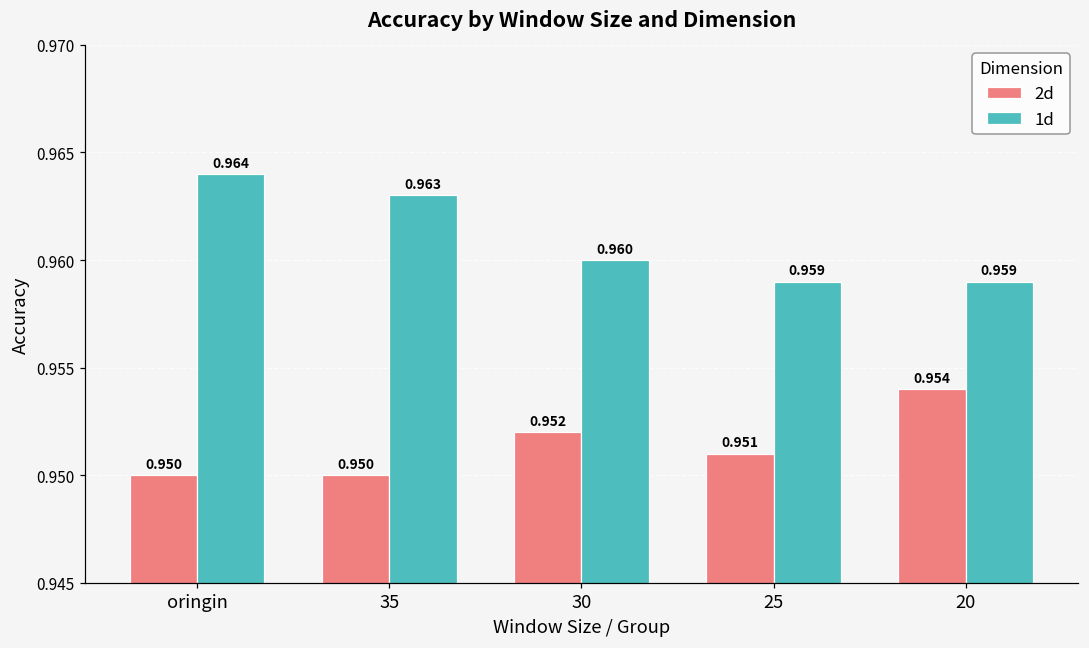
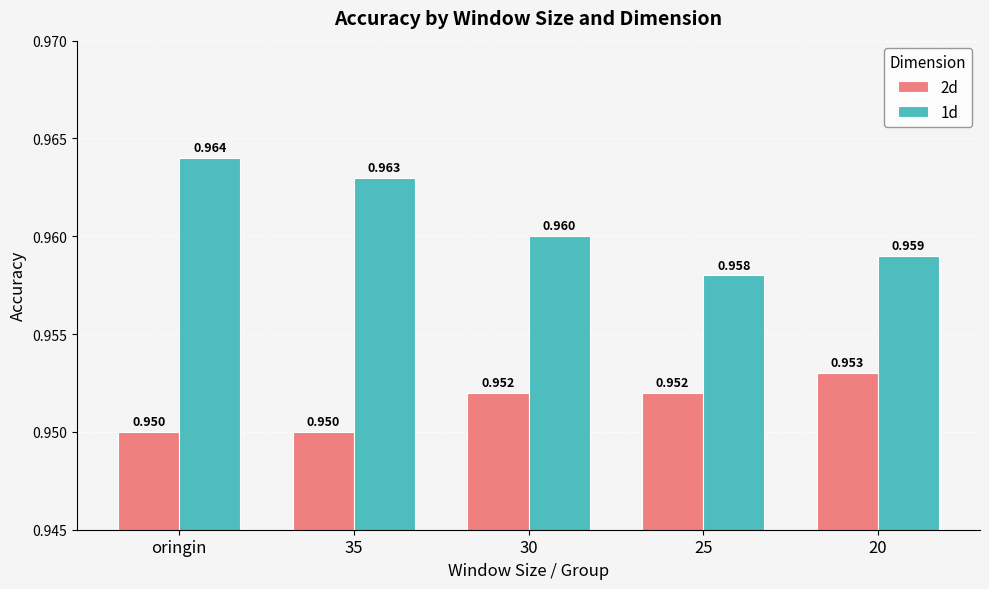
  {
    "2d": {
      "oringin": 0.950,
      "35": 0.950,
      "30": 0.952,
-     "25": 0.951,
-     "20": 0.954
+     "25": 0.952,
+     "20": 0.953
    },
    "1d": {
      "oringin": 0.964,
      "35": 0.963,
      "30": 0.960,
-     "25": 0.959,
+     "25": 0.958,
      "20": 0.959
    }
  }
